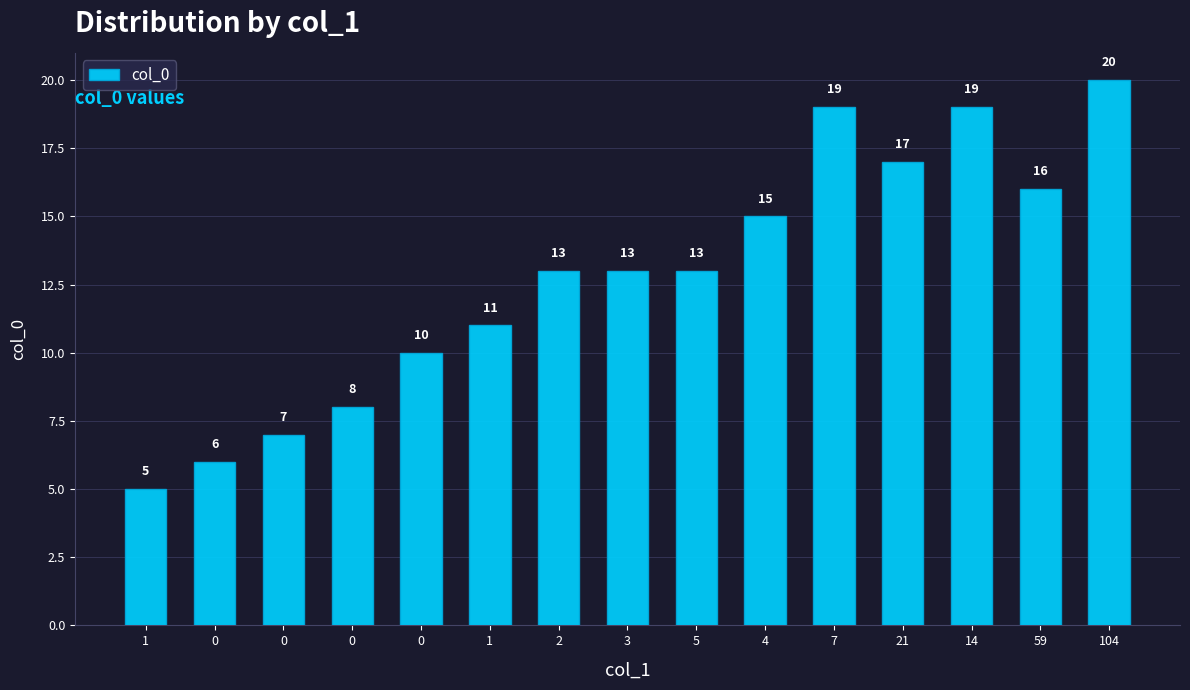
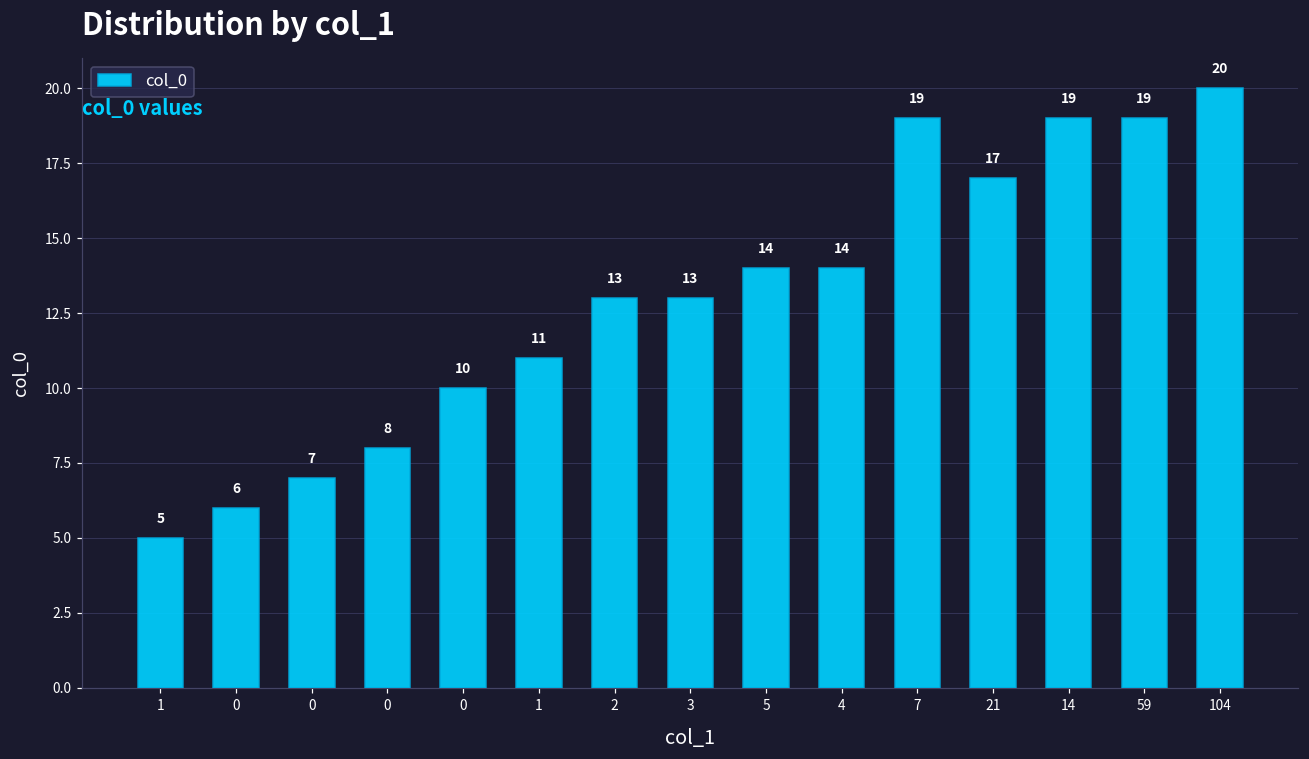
  {
    "2": 13,
    "3": 13,
-   "5": 13,
-   "4": 15,
+   "5": 14,
+   "4": 14,
    "7": 19,
    "21": 17,
    "14": 19,
-   "59": 16,
+   "59": 19,
    "104": 20
  }
